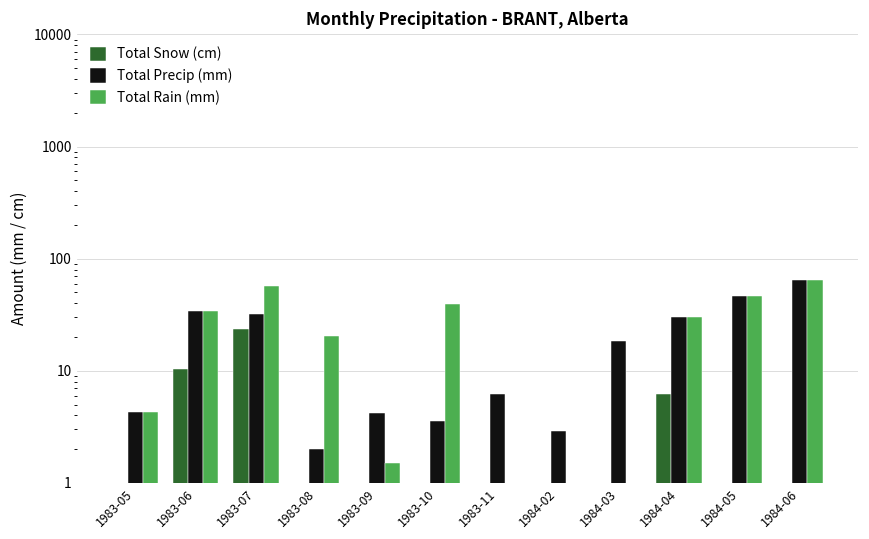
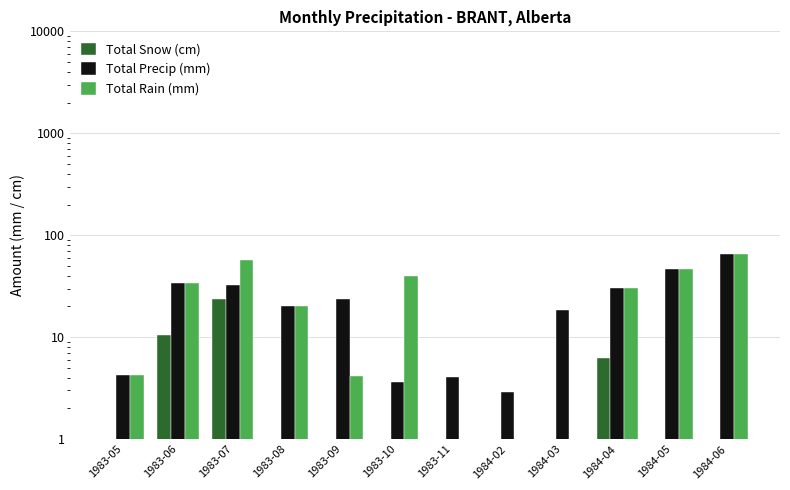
  {
    "Total Snow (cm)": {
      "1983-06": 10,
      "1983-07": 24,
      "1984-04": 6
    },
    "Total Precip (mm)": {
      "1983-05": 4.3,
      "1983-06": 34,
      "1983-07": 32,
-     "1983-08": 2.0,
-     "1983-09": 4.2,
+     "1983-08": 20,
+     "1983-09": 24,
      "1983-10": 3.6,
-     "1983-11": 6,
+     "1983-11": 4.1,
      "1984-02": 2.9,
      "1984-03": 19,
      "1984-04": 30,
      "1984-05": 50,
      "1984-06": 70
    },
    "Total Rain (mm)": {
      "1983-05": 4.3,
      "1983-06": 34,
      "1983-07": 60,
      "1983-08": 20,
-     "1983-09": 1.5,
+     "1983-09": 4.2,
      "1983-10": 40,
      "1984-04": 30,
      "1984-05": 50,
      "1984-06": 70
    }
  }
